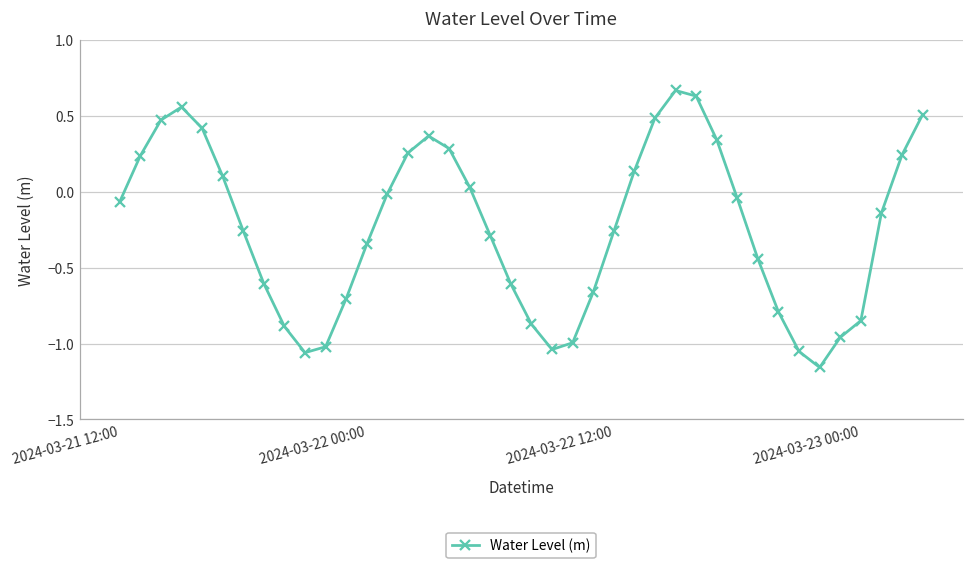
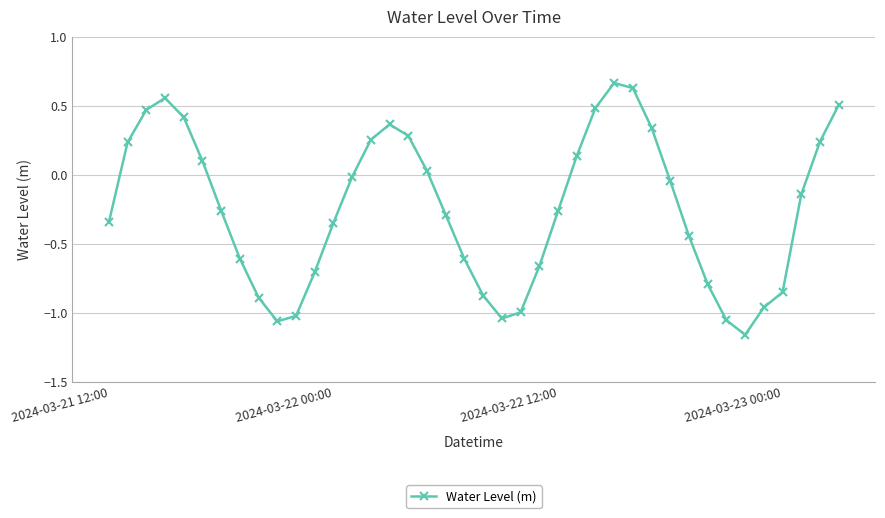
  {
-   "2024-03-21 12:00": -0.07,
+   "2024-03-21 12:00": -0.34,
    "2024-03-22 00:00": -0.35,
    "2024-03-22 12:00": -0.26,
    "2024-03-23 00:00": -0.85
  }
